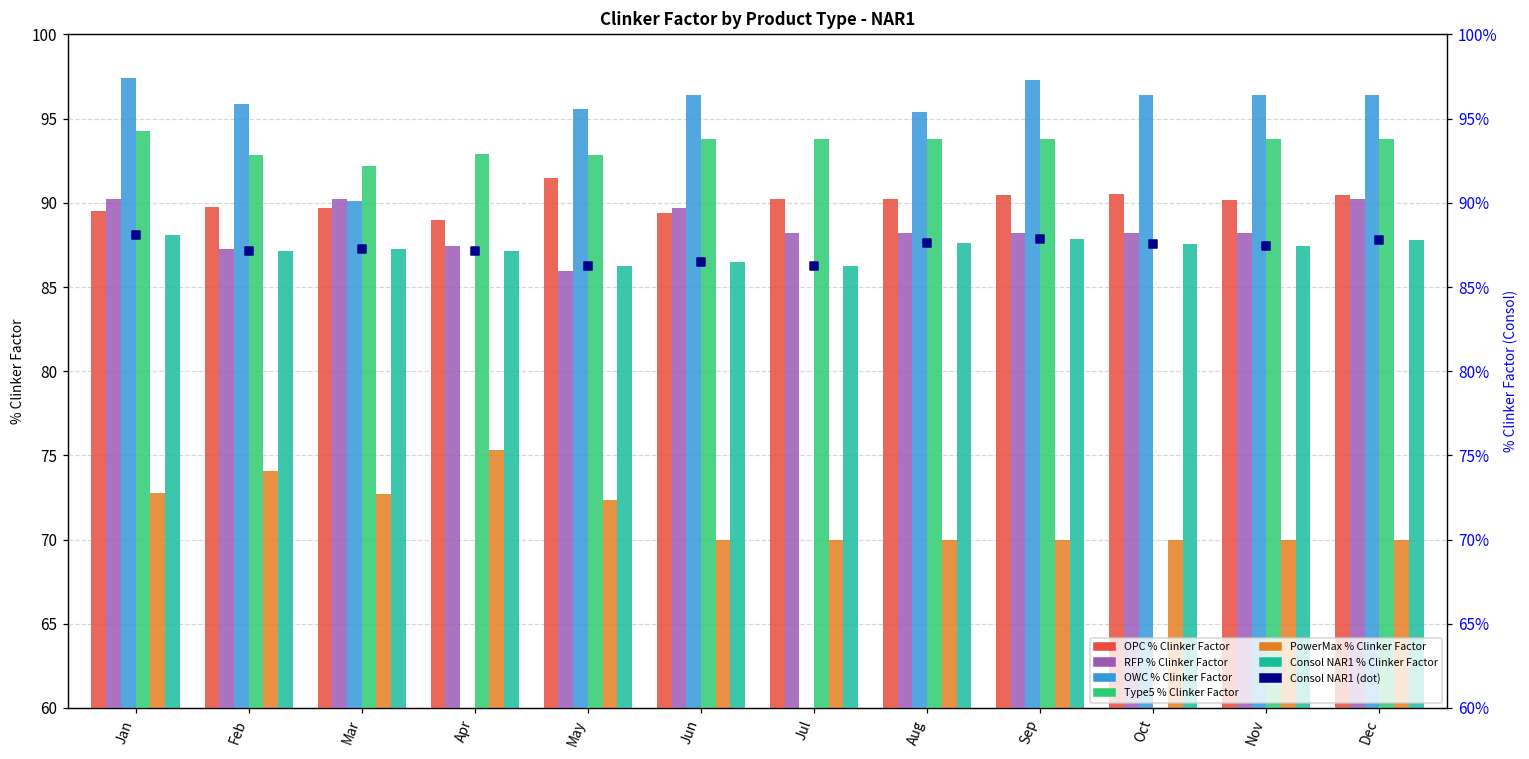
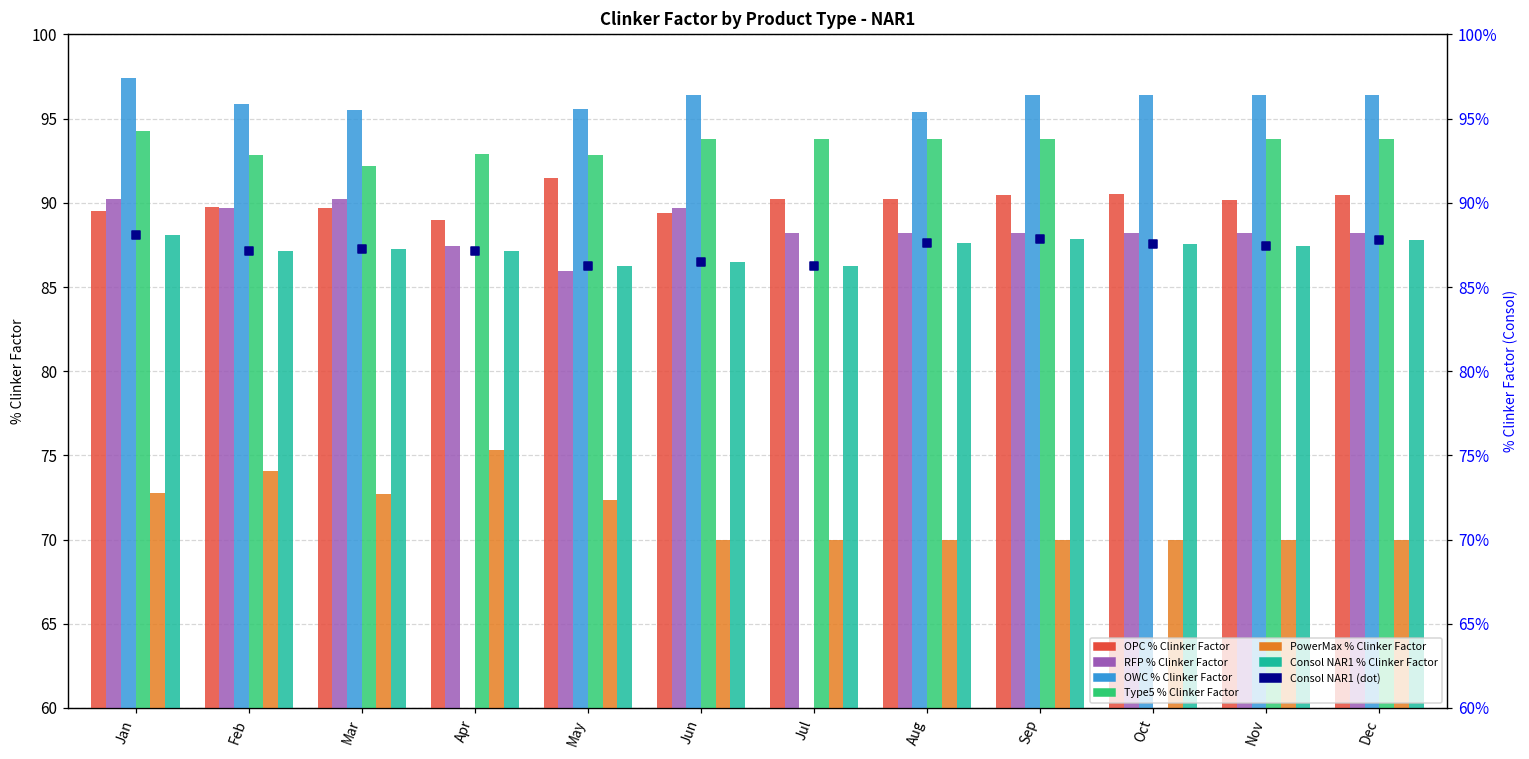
  {
    "RFP % Clinker Factor": {
      "Jan": 90.3,
-     "Feb": 87.3,
+     "Feb": 89.7,
      "Mar": 90.2,
      "Apr": 87.4,
      "May": 85.9,
      "Jun": 89.7,
      "Jul": 88.2,
      "Aug": 88.2,
      "Sep": 88.2,
      "Oct": 88.2,
      "Nov": 88.2,
-     "Dec": 90.2
+     "Dec": 88.2
    },
    "OWC % Clinker Factor": {
      "Jan": 97.4,
      "Feb": 95.9,
-     "Mar": 90.1,
+     "Mar": 95.5,
      "May": 95.6,
      "Jun": 96.4,
      "Aug": 95.4,
-     "Sep": 97.3,
+     "Sep": 96.4,
      "Oct": 96.4,
      "Nov": 96.4,
      "Dec": 96.4
    }
  }
